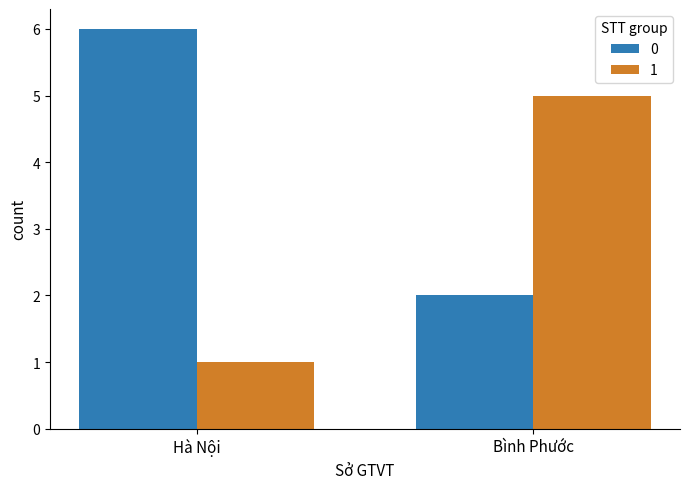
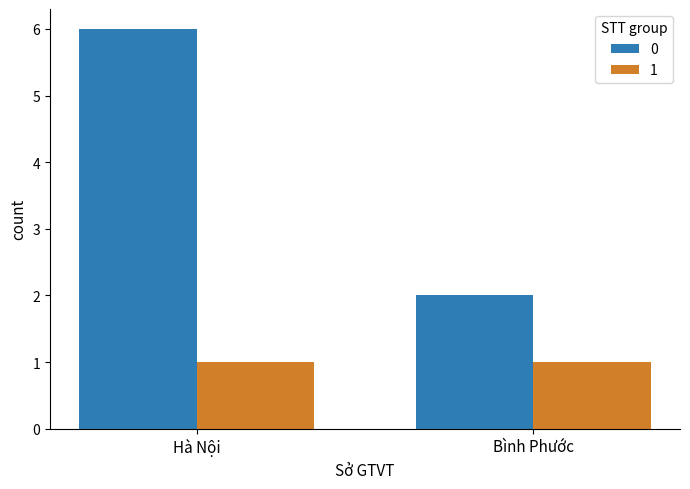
  {
    "0": {
      "Hà Nội": 6,
      "Bình Phước": 2
    },
    "1": {
      "Hà Nội": 1,
-     "Bình Phước": 5
+     "Bình Phước": 1
    }
  }
